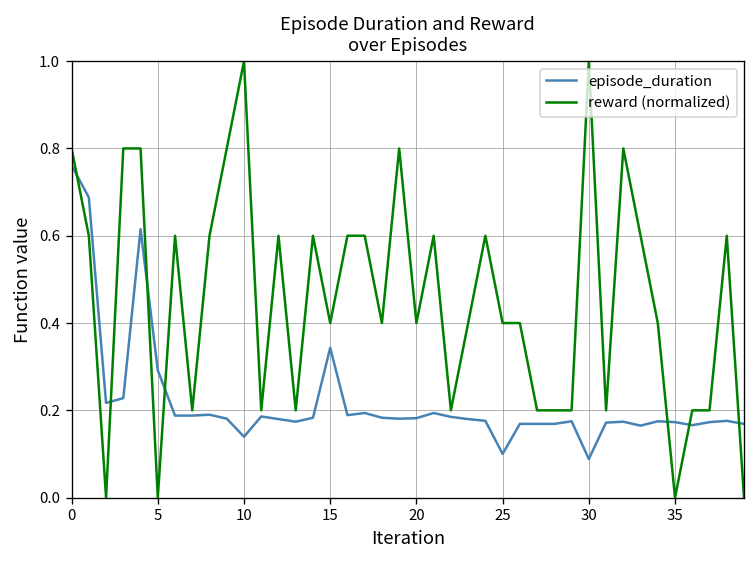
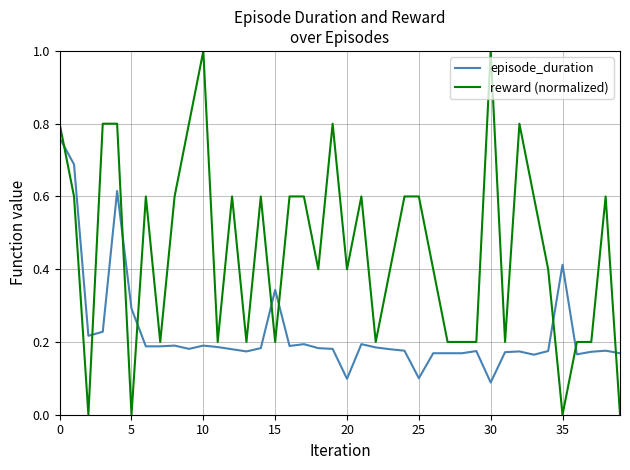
  {
    "episode_duration": {
      "0": 0.76,
      "5": 0.29,
-     "10": 0.14,
+     "10": 0.19,
      "15": 0.34,
-     "20": 0.18,
+     "20": 0.10,
      "25": 0.10,
      "30": 0.09,
-     "35": 0.17
+     "35": 0.41
    },
    "reward (normalized)": {
      "0": 0.80,
      "5": 0.00,
      "10": 1.00,
-     "15": 0.40,
+     "15": 0.20,
      "20": 0.40,
-     "25": 0.40,
+     "25": 0.60,
      "30": 1.00,
      "35": 0.00
    }
  }
